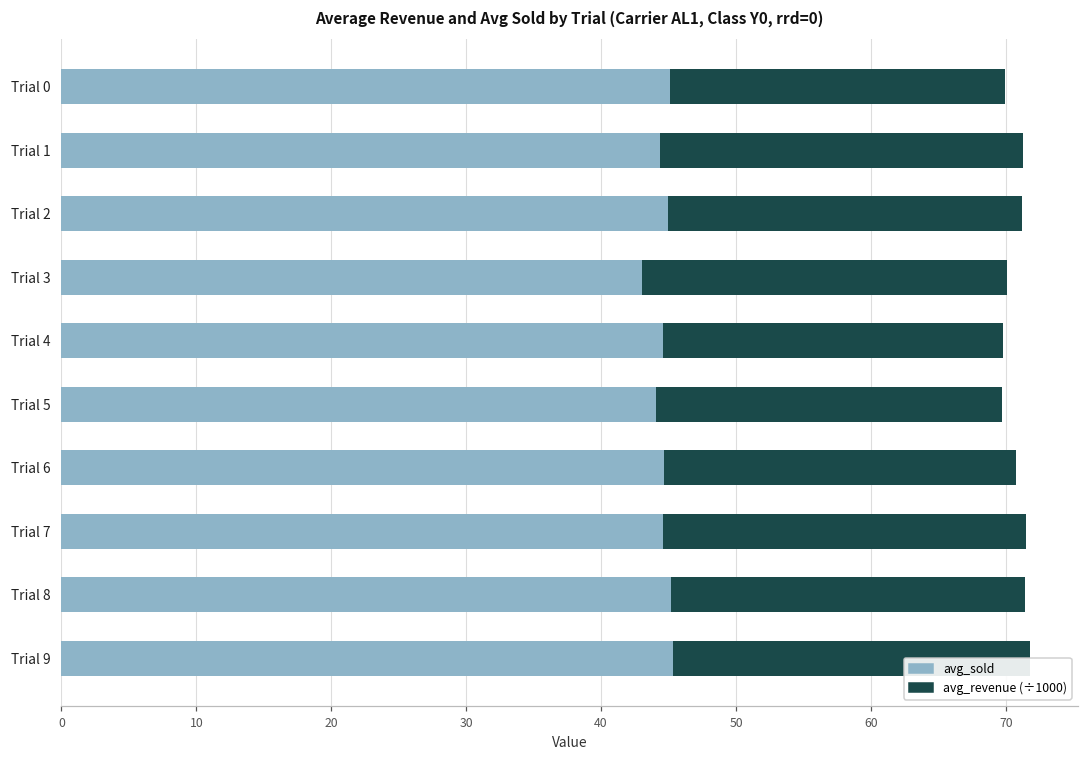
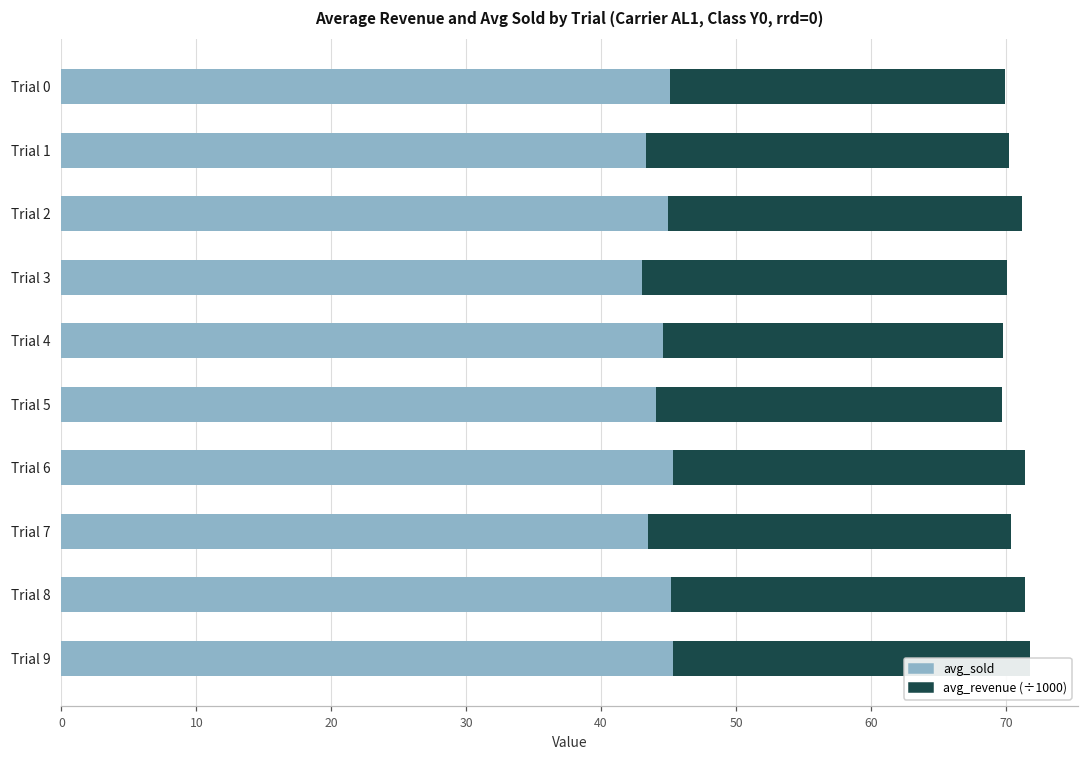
  {
    "avg_sold": {
      "Trial 0": 45.1,
-     "Trial 1": 44.3,
+     "Trial 1": 43.3,
      "Trial 2": 45.0,
      "Trial 3": 43.0,
      "Trial 4": 44.6,
      "Trial 5": 44.0,
-     "Trial 6": 44.7,
-     "Trial 7": 44.6,
+     "Trial 6": 45.3,
+     "Trial 7": 43.5,
      "Trial 8": 45.1,
      "Trial 9": 45.3
    },
    "avg_revenue (÷1000)": {
      "Trial 0": 24.8,
      "Trial 1": 26.9,
      "Trial 2": 26.2,
      "Trial 3": 27.1,
      "Trial 4": 25.2,
      "Trial 5": 25.6,
      "Trial 6": 26.1,
      "Trial 7": 26.9,
      "Trial 8": 26.3,
      "Trial 9": 26.4
    }
  }
